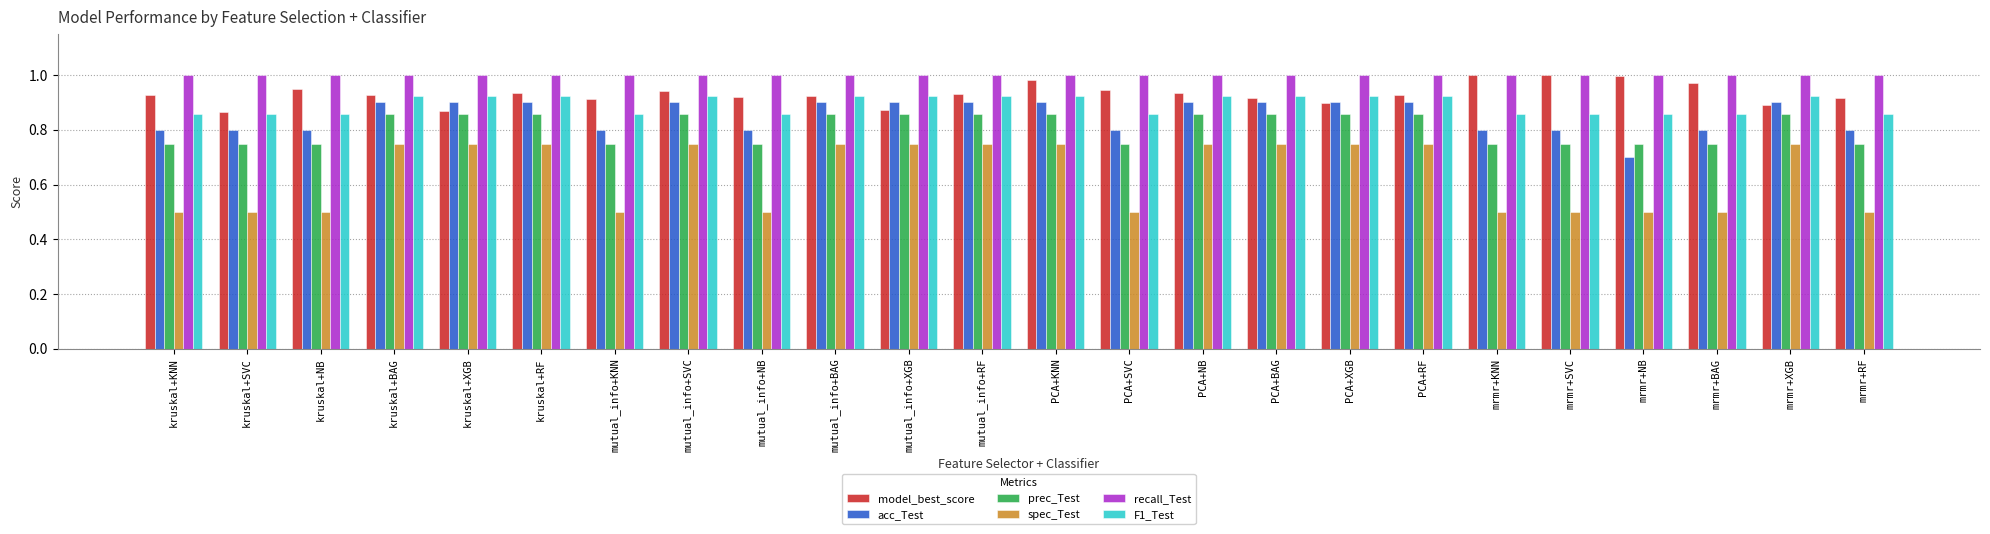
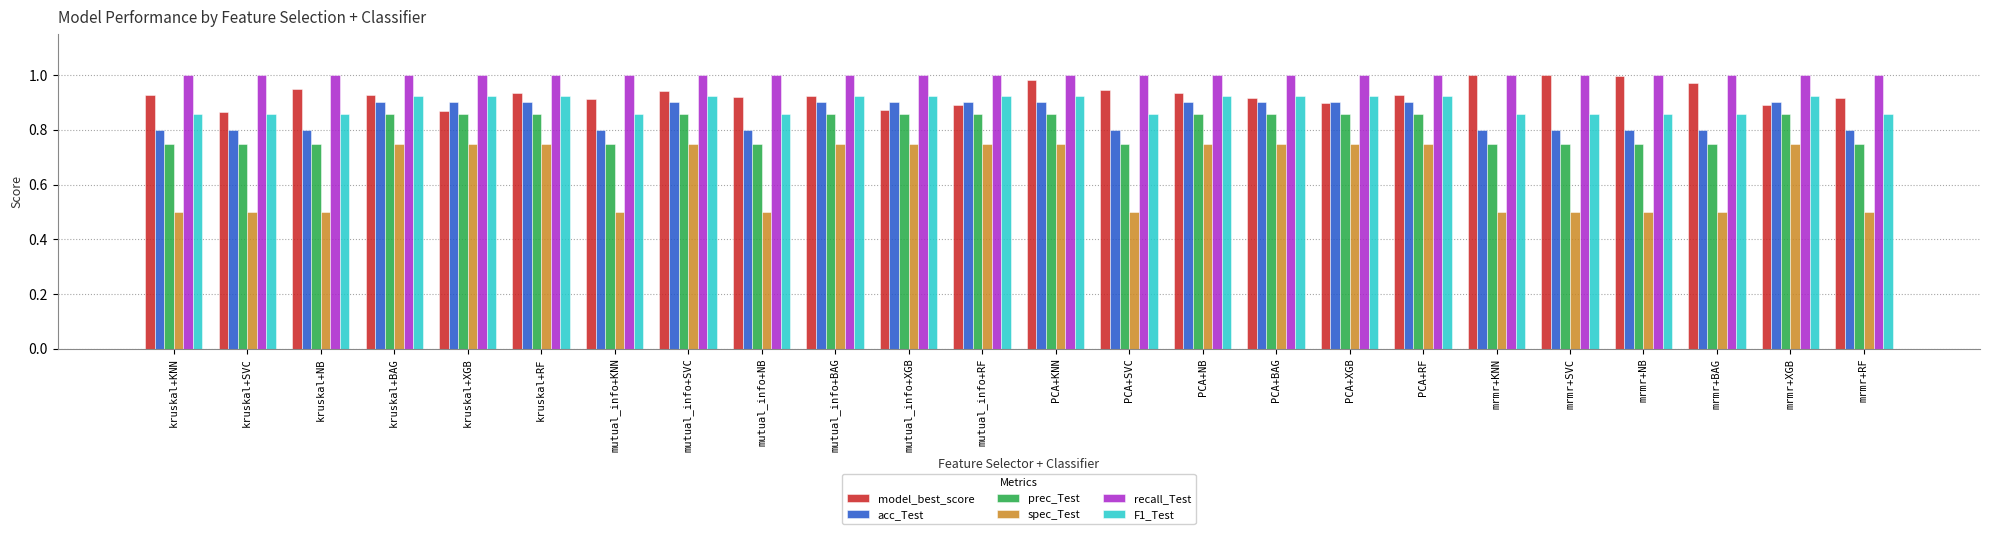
  {
    "model_best_score": {
      "kruskal+KNN": 0.93,
      "kruskal+SVC": 0.86,
      "kruskal+NB": 0.95,
      "kruskal+BAG": 0.93,
      "kruskal+XGB": 0.87,
      "kruskal+RF": 0.93,
      "mutual_info+KNN": 0.91,
      "mutual_info+SVC": 0.94,
      "mutual_info+NB": 0.92,
      "mutual_info+BAG": 0.92,
      "mutual_info+XGB": 0.87,
-     "mutual_info+RF": 0.93,
+     "mutual_info+RF": 0.89,
      "PCA+KNN": 0.98,
      "PCA+SVC": 0.95,
      "PCA+NB": 0.94,
      "PCA+BAG": 0.92,
      "PCA+XGB": 0.90,
      "PCA+RF": 0.93,
      "mrmr+KNN": 1.00,
      "mrmr+SVC": 1.00,
      "mrmr+NB": 1.00,
      "mrmr+BAG": 0.97,
      "mrmr+XGB": 0.89,
      "mrmr+RF": 0.91
    },
    "acc_Test": {
      "kruskal+KNN": 0.8,
      "kruskal+SVC": 0.8,
      "kruskal+NB": 0.8,
      "kruskal+BAG": 0.9,
      "kruskal+XGB": 0.9,
      "kruskal+RF": 0.9,
      "mutual_info+KNN": 0.8,
      "mutual_info+SVC": 0.9,
      "mutual_info+NB": 0.8,
      "mutual_info+BAG": 0.9,
      "mutual_info+XGB": 0.9,
      "mutual_info+RF": 0.9,
      "PCA+KNN": 0.9,
      "PCA+SVC": 0.8,
      "PCA+NB": 0.9,
      "PCA+BAG": 0.9,
      "PCA+XGB": 0.9,
      "PCA+RF": 0.9,
      "mrmr+KNN": 0.8,
      "mrmr+SVC": 0.8,
-     "mrmr+NB": 0.7,
+     "mrmr+NB": 0.8,
      "mrmr+BAG": 0.8,
      "mrmr+XGB": 0.9,
      "mrmr+RF": 0.8
    },
    "prec_Test": {
      "kruskal+KNN": 0.75,
      "kruskal+SVC": 0.75,
      "kruskal+NB": 0.75,
      "kruskal+BAG": 0.86,
      "kruskal+XGB": 0.86,
      "kruskal+RF": 0.86,
      "mutual_info+KNN": 0.75,
      "mutual_info+SVC": 0.86,
      "mutual_info+NB": 0.75,
      "mutual_info+BAG": 0.86,
      "mutual_info+XGB": 0.86,
      "mutual_info+RF": 0.86,
      "PCA+KNN": 0.86,
      "PCA+SVC": 0.75,
      "PCA+NB": 0.86,
      "PCA+BAG": 0.86,
      "PCA+XGB": 0.86,
      "PCA+RF": 0.86,
      "mrmr+KNN": 0.75,
      "mrmr+SVC": 0.75,
      "mrmr+NB": 0.75,
      "mrmr+BAG": 0.75,
      "mrmr+XGB": 0.86,
      "mrmr+RF": 0.75
    },
    "spec_Test": {
      "kruskal+KNN": 0.50,
      "kruskal+SVC": 0.50,
      "kruskal+NB": 0.50,
      "kruskal+BAG": 0.75,
      "kruskal+XGB": 0.75,
      "kruskal+RF": 0.75,
      "mutual_info+KNN": 0.50,
      "mutual_info+SVC": 0.75,
      "mutual_info+NB": 0.50,
      "mutual_info+BAG": 0.75,
      "mutual_info+XGB": 0.75,
      "mutual_info+RF": 0.75,
      "PCA+KNN": 0.75,
      "PCA+SVC": 0.50,
      "PCA+NB": 0.75,
      "PCA+BAG": 0.75,
      "PCA+XGB": 0.75,
      "PCA+RF": 0.75,
      "mrmr+KNN": 0.50,
      "mrmr+SVC": 0.50,
      "mrmr+NB": 0.50,
      "mrmr+BAG": 0.50,
      "mrmr+XGB": 0.75,
      "mrmr+RF": 0.50
    },
    "recall_Test": {
      "kruskal+KNN": 1.00,
      "kruskal+SVC": 1.00,
      "kruskal+NB": 1.00,
      "kruskal+BAG": 1.00,
      "kruskal+XGB": 1.00,
      "kruskal+RF": 1.00,
      "mutual_info+KNN": 1.00,
      "mutual_info+SVC": 1.00,
      "mutual_info+NB": 1.00,
      "mutual_info+BAG": 1.00,
      "mutual_info+XGB": 1.00,
      "mutual_info+RF": 1.00,
      "PCA+KNN": 1.00,
      "PCA+SVC": 1.00,
      "PCA+NB": 1.00,
      "PCA+BAG": 1.00,
      "PCA+XGB": 1.00,
      "PCA+RF": 1.00,
      "mrmr+KNN": 1.00,
      "mrmr+SVC": 1.00,
      "mrmr+NB": 1.00,
      "mrmr+BAG": 1.00,
      "mrmr+XGB": 1.00,
      "mrmr+RF": 1.00
    },
    "F1_Test": {
      "kruskal+KNN": 0.86,
      "kruskal+SVC": 0.86,
      "kruskal+NB": 0.86,
      "kruskal+BAG": 0.92,
      "kruskal+XGB": 0.92,
      "kruskal+RF": 0.92,
      "mutual_info+KNN": 0.86,
      "mutual_info+SVC": 0.92,
      "mutual_info+NB": 0.86,
      "mutual_info+BAG": 0.92,
      "mutual_info+XGB": 0.92,
      "mutual_info+RF": 0.92,
      "PCA+KNN": 0.92,
      "PCA+SVC": 0.86,
      "PCA+NB": 0.92,
      "PCA+BAG": 0.92,
      "PCA+XGB": 0.92,
      "PCA+RF": 0.92,
      "mrmr+KNN": 0.86,
      "mrmr+SVC": 0.86,
      "mrmr+NB": 0.86,
      "mrmr+BAG": 0.86,
      "mrmr+XGB": 0.92,
      "mrmr+RF": 0.86
    }
  }
